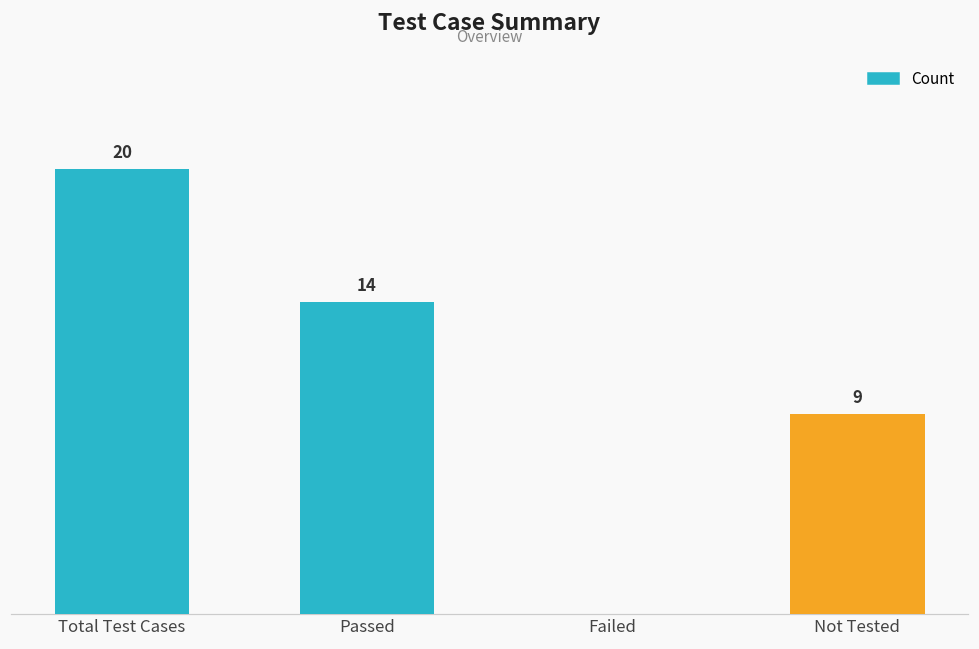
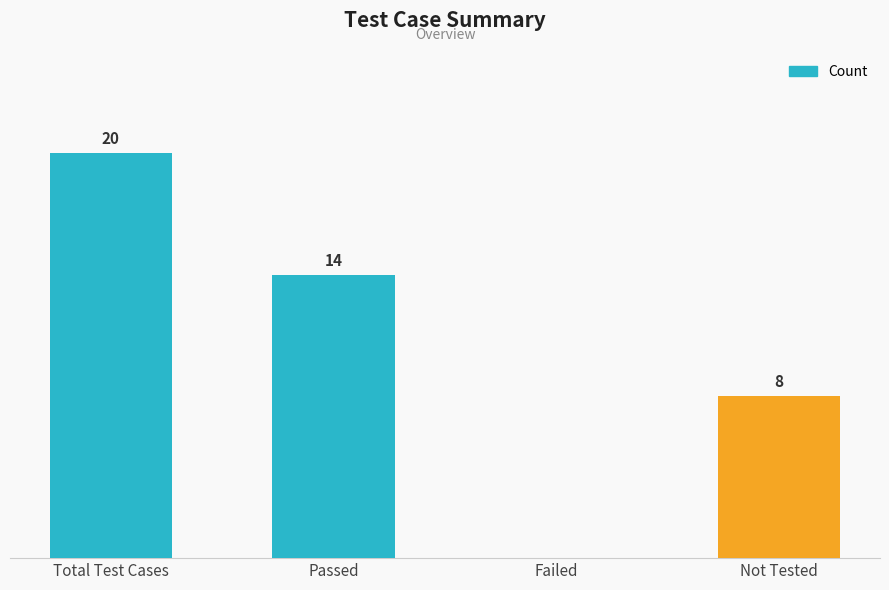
  {
    "Total Test Cases": 20,
    "Passed": 14,
-   "Not Tested": 9
+   "Not Tested": 8
  }
